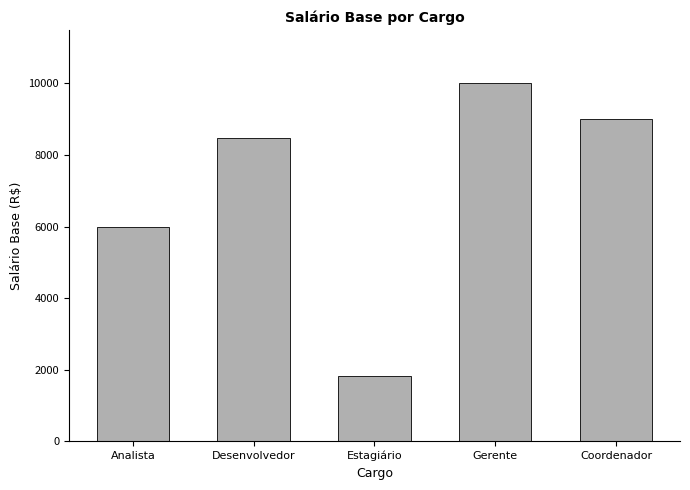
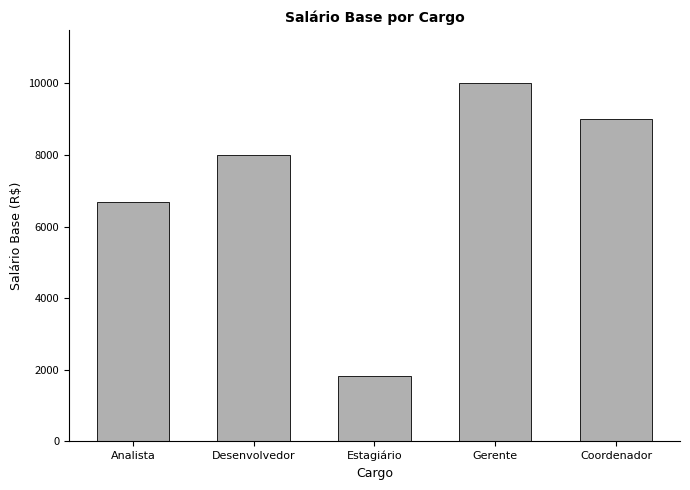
  {
-   "Analista": 6000,
-   "Desenvolvedor": 8500,
+   "Analista": 6700,
+   "Desenvolvedor": 8000,
    "Estagiário": 1800,
    "Gerente": 10000,
    "Coordenador": 9000
  }
